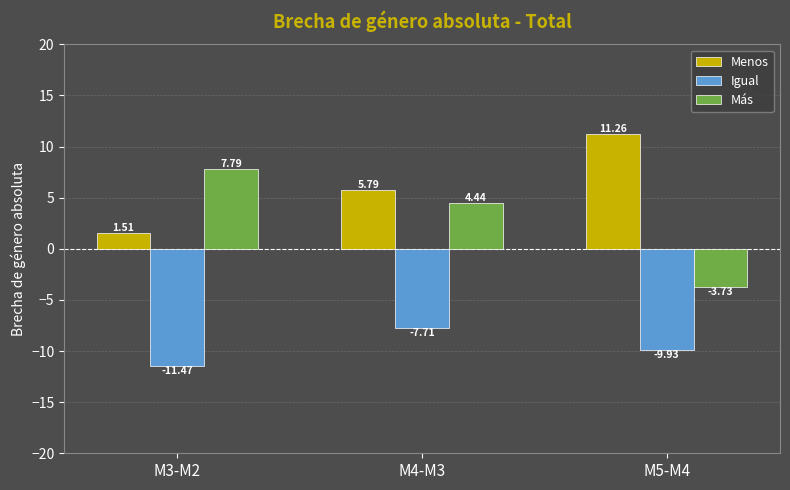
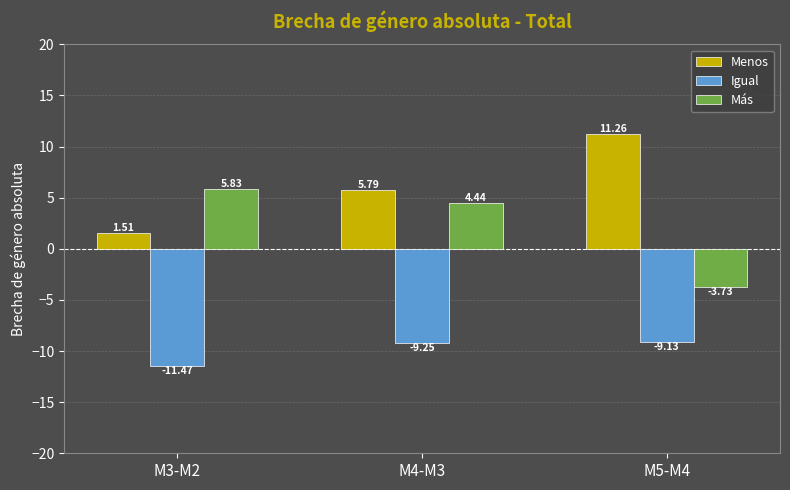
  {
    "Menos": {
      "M3-M2": 1.51,
      "M4-M3": 5.79,
      "M5-M4": 11.26
    },
    "Igual": {
      "M3-M2": -11.47,
-     "M4-M3": -7.71,
-     "M5-M4": -9.93
+     "M4-M3": -9.25,
+     "M5-M4": -9.13
    },
    "Más": {
-     "M3-M2": 7.79,
+     "M3-M2": 5.83,
      "M4-M3": 4.44,
      "M5-M4": -3.73
    }
  }
